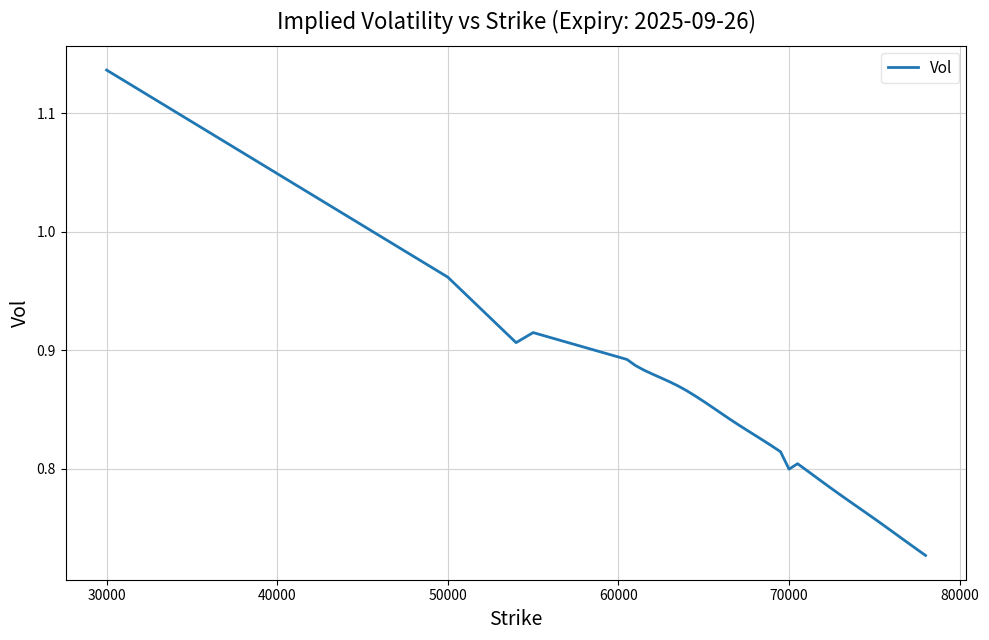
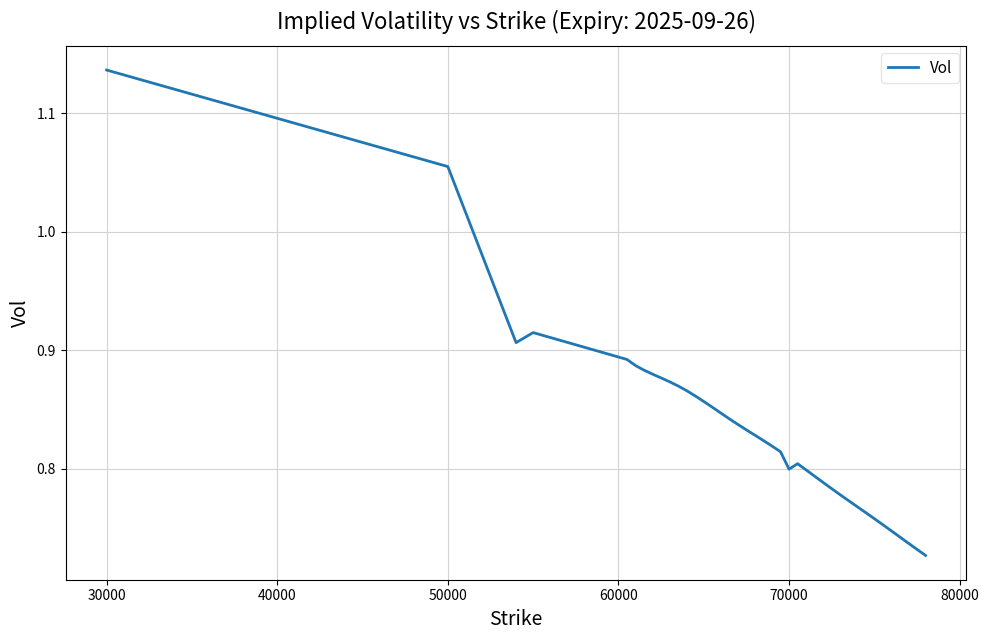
  {
    "30000": 1.137,
-   "50000": 0.962,
+   "50000": 1.055,
    "70000": 0.800
  }
